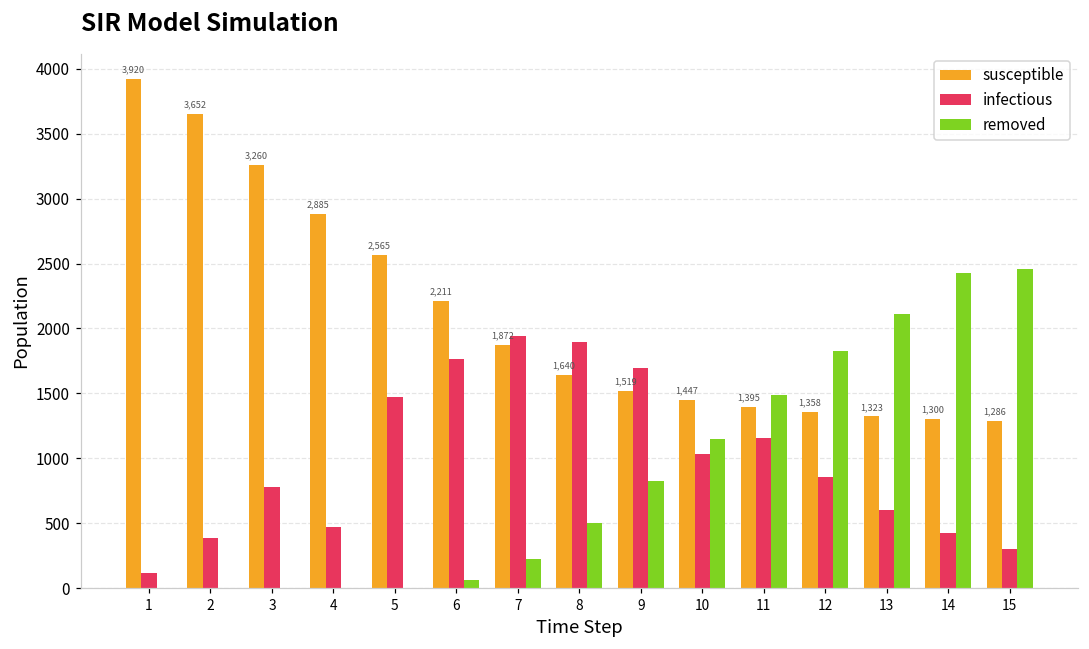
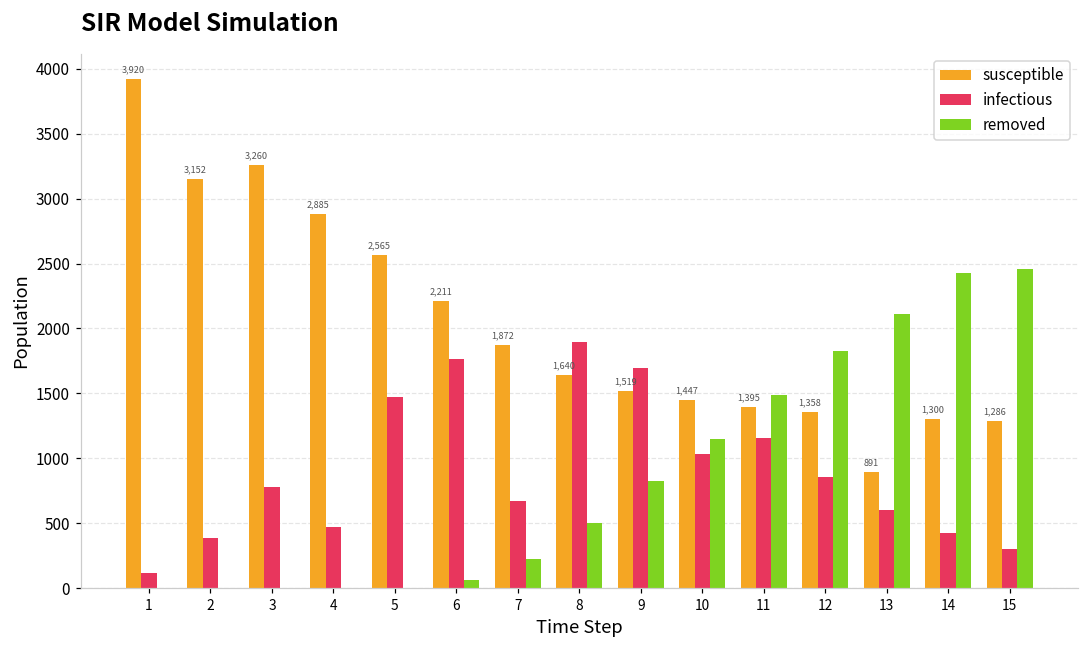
  {
    "susceptible": {
      "1": "3,920",
-     "2": "3,652",
+     "2": "3,152",
      "3": "3,260",
      "4": "2,885",
      "5": "2,565",
      "6": "2,211",
      "7": "1,872",
      "8": "1,640",
      "9": "1,519",
      "10": "1,447",
      "11": "1,395",
      "12": "1,358",
-     "13": "1,323",
+     "13": "891",
      "14": "1,300",
      "15": "1,286"
    },
    "infectious": {
      "1": "120",
      "2": "390",
      "3": "780",
      "4": "470",
      "5": "1470",
      "6": "1770",
-     "7": "1940",
+     "7": "670",
      "8": "1900",
      "9": "1690",
      "10": "1030",
      "11": "1150",
      "12": "850",
      "13": "600",
      "14": "420",
      "15": "300"
    },
    "removed": {
      "1": "0",
      "2": "0",
      "3": "0",
      "4": "0",
      "5": "0",
      "6": "60",
      "7": "220",
      "8": "500",
      "9": "830",
      "10": "1150",
      "11": "1490",
      "12": "1830",
      "13": "2110",
      "14": "2430",
      "15": "2460"
    }
  }
